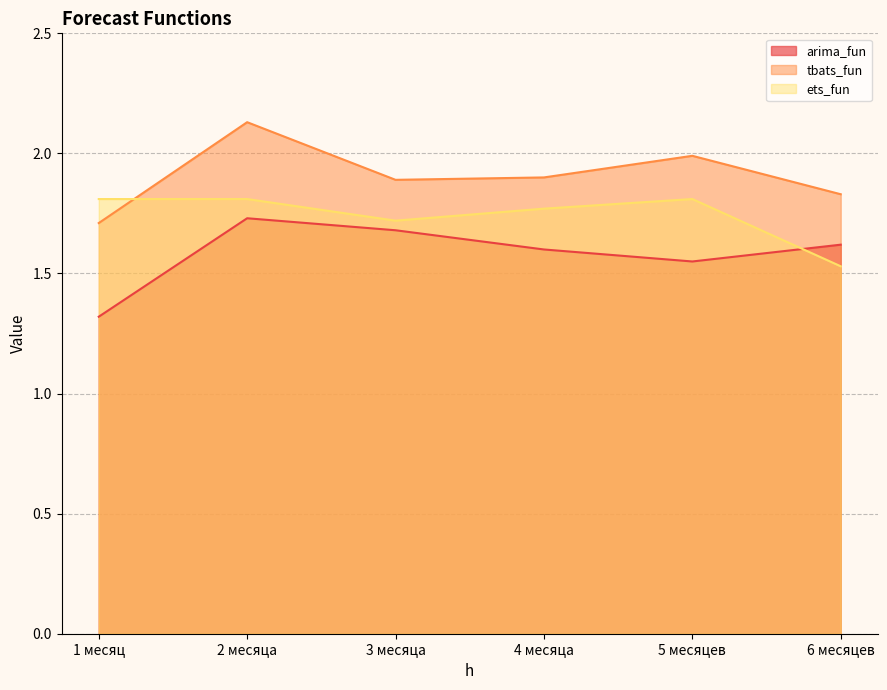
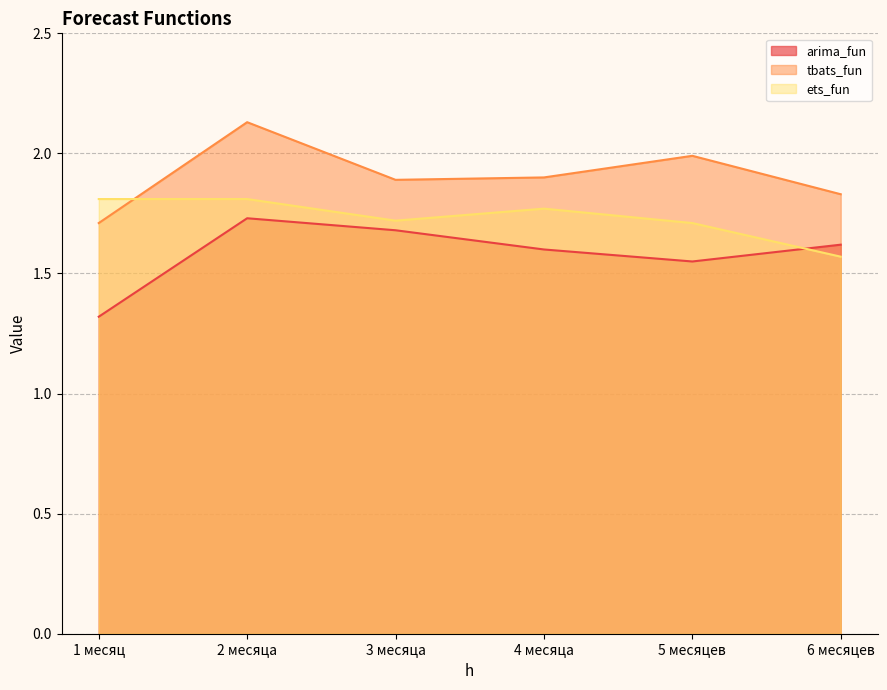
  {
    "arima_fun": {
      "1 месяц": 1.32,
      "2 месяца": 1.73,
      "3 месяца": 1.68,
      "4 месяца": 1.60,
      "5 месяцев": 1.55,
      "6 месяцев": 1.62
    },
    "tbats_fun": {
      "1 месяц": 1.71,
      "2 месяца": 2.13,
      "3 месяца": 1.89,
      "4 месяца": 1.90,
      "5 месяцев": 1.99,
      "6 месяцев": 1.83
    },
    "ets_fun": {
      "1 месяц": 1.81,
      "2 месяца": 1.81,
      "3 месяца": 1.72,
      "4 месяца": 1.77,
-     "5 месяцев": 1.81,
-     "6 месяцев": 1.53
+     "5 месяцев": 1.71,
+     "6 месяцев": 1.57
    }
  }
